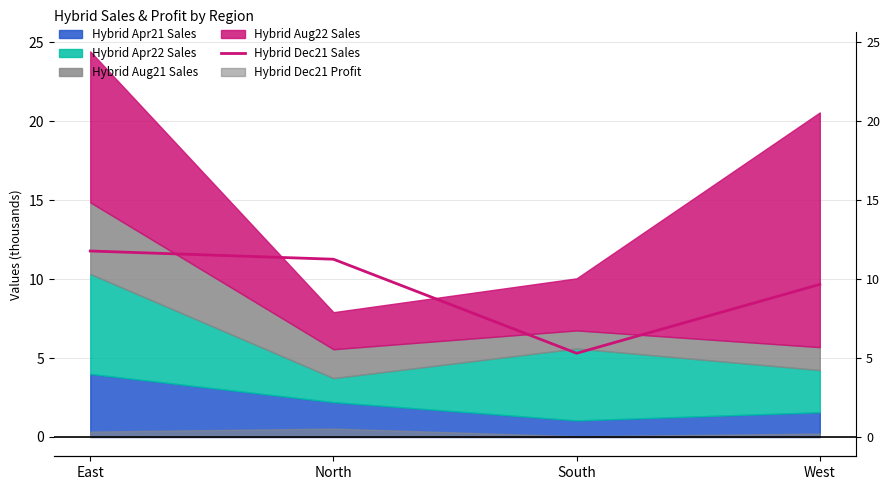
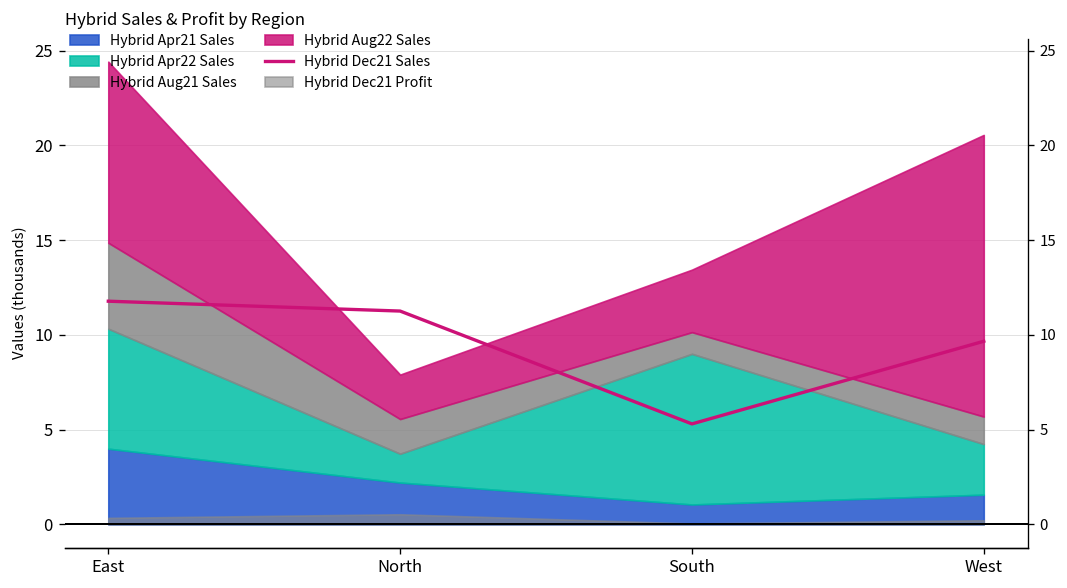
  {
    "Hybrid Apr21 Sales": {
      "East": 4.0,
      "North": 2.2,
      "South": 1.0,
      "West": 1.6
    },
    "Hybrid Apr22 Sales": {
      "East": 6.3,
      "North": 1.5,
-     "South": 4.6,
+     "South": 7.9,
      "West": 2.7
    }
  }
